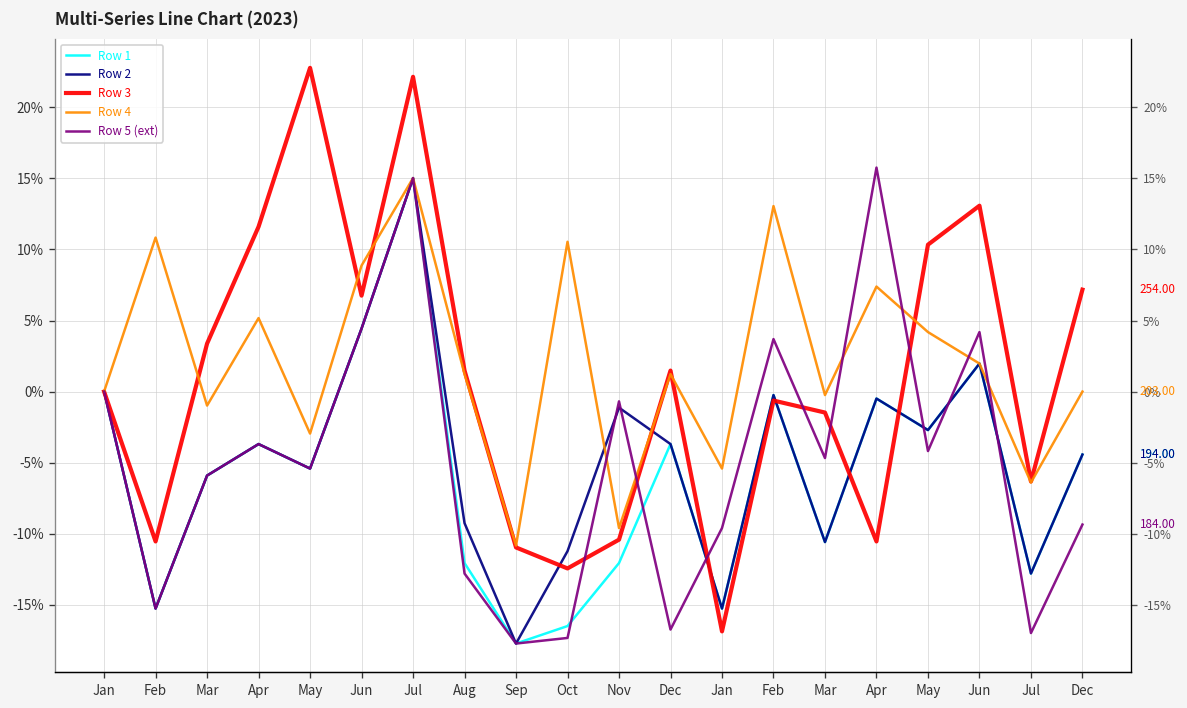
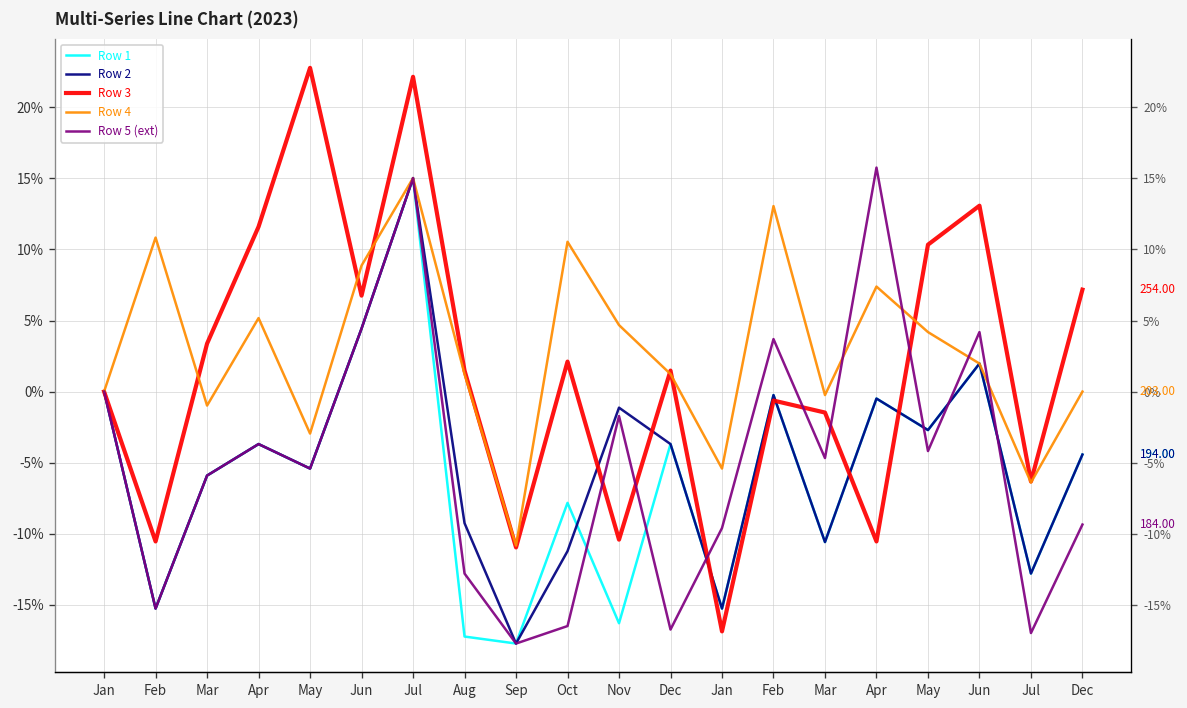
  {
    "Row 1": {
-     "Aug": "-12.1%",
-     "Oct": "-16.5%",
-     "Nov": "-12.1%"
+     "Aug": "-17.2%",
+     "Oct": "-7.8%",
+     "Nov": "-16.3%"
    },
    "Row 2": {
      "Aug": "-9.3%",
      "Oct": "-11.2%",
      "Nov": "-1.1%"
    },
    "Row 3": {
      "Aug": "1.5%",
-     "Oct": "-12.4%",
+     "Oct": "2.1%",
      "Nov": "-10.4%"
    },
    "Row 4": {
      "Aug": "1.2%",
      "Oct": "10.5%",
-     "Nov": "-9.6%"
+     "Nov": "4.7%"
    },
    "Row 5 (ext)": {
      "Aug": "-12.8%",
-     "Oct": "-17.3%",
-     "Nov": "-0.7%"
+     "Oct": "-16.5%",
+     "Nov": "-1.7%"
    }
  }
